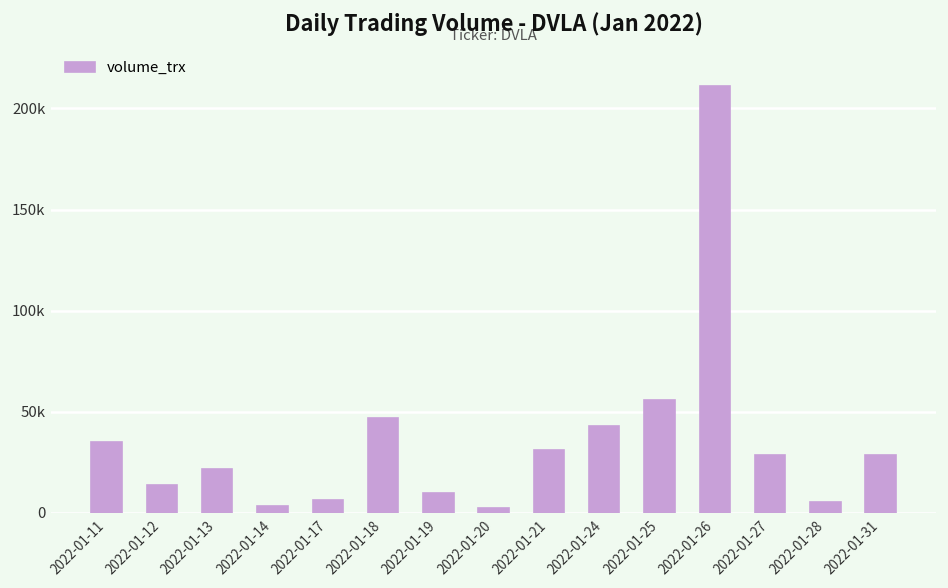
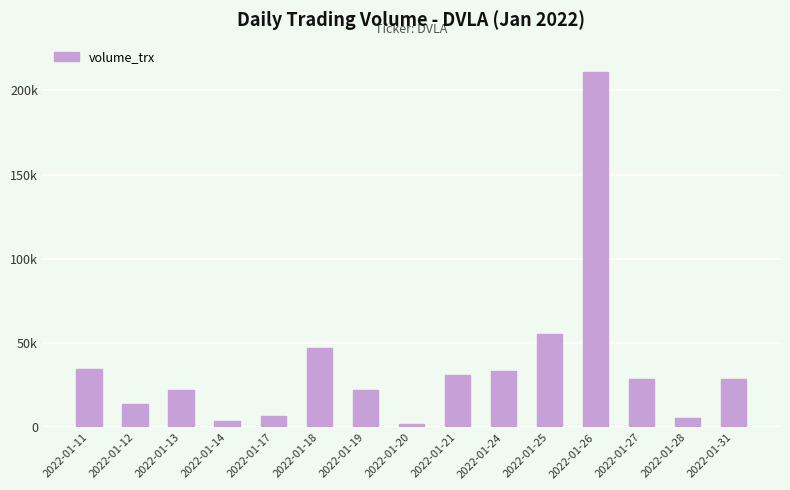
  {
    "2022-01-11": 35000,
    "2022-01-12": 14000,
    "2022-01-13": 22000,
    "2022-01-14": 4000,
    "2022-01-17": 7000,
    "2022-01-18": 47000,
-   "2022-01-19": 10000,
+   "2022-01-19": 22000,
    "2022-01-20": 2000,
    "2022-01-21": 31000,
-   "2022-01-24": 43000,
+   "2022-01-24": 34000,
    "2022-01-25": 56000,
    "2022-01-26": 211000,
    "2022-01-27": 29000,
    "2022-01-28": 6000,
    "2022-01-31": 29000
  }
